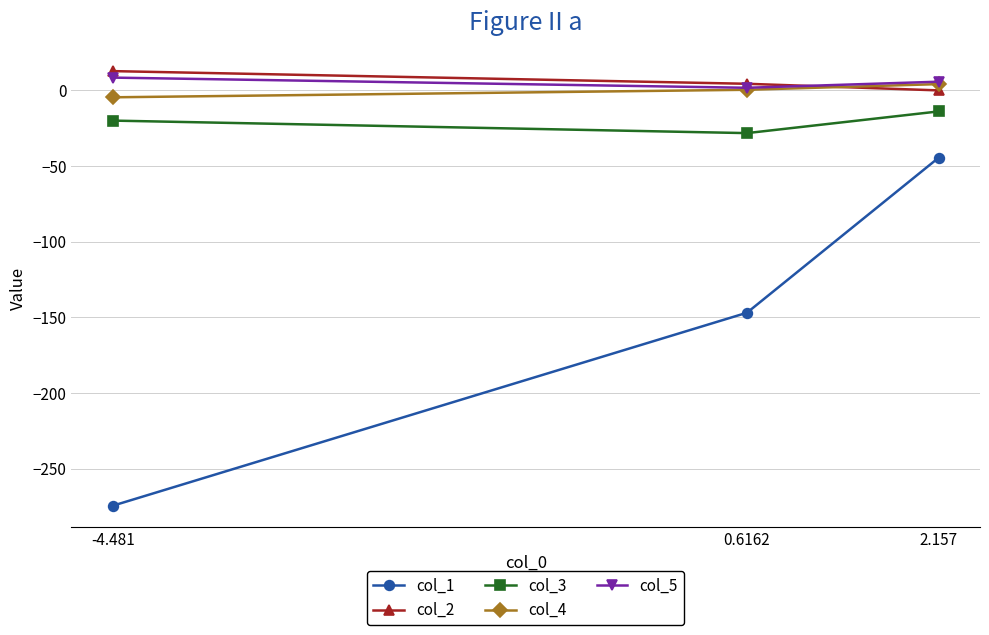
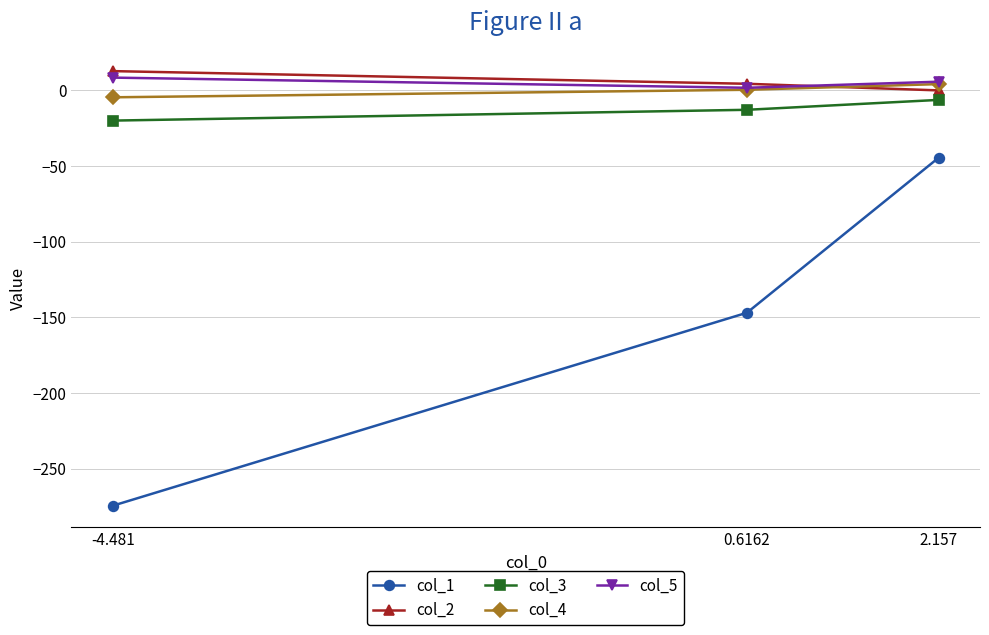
  {
    "col_1": {
      "-4.481": -275,
      "0.6162": -147,
      "2.157": -44
    },
    "col_2": {
      "-4.481": 13,
      "0.6162": 4,
      "2.157": 0
    },
    "col_3": {
      "-4.481": -20,
-     "0.6162": -28,
-     "2.157": -14
+     "0.6162": -13,
+     "2.157": -6
    },
    "col_4": {
      "-4.481": -5
    },
    "col_5": {
      "-4.481": 8
    }
  }
